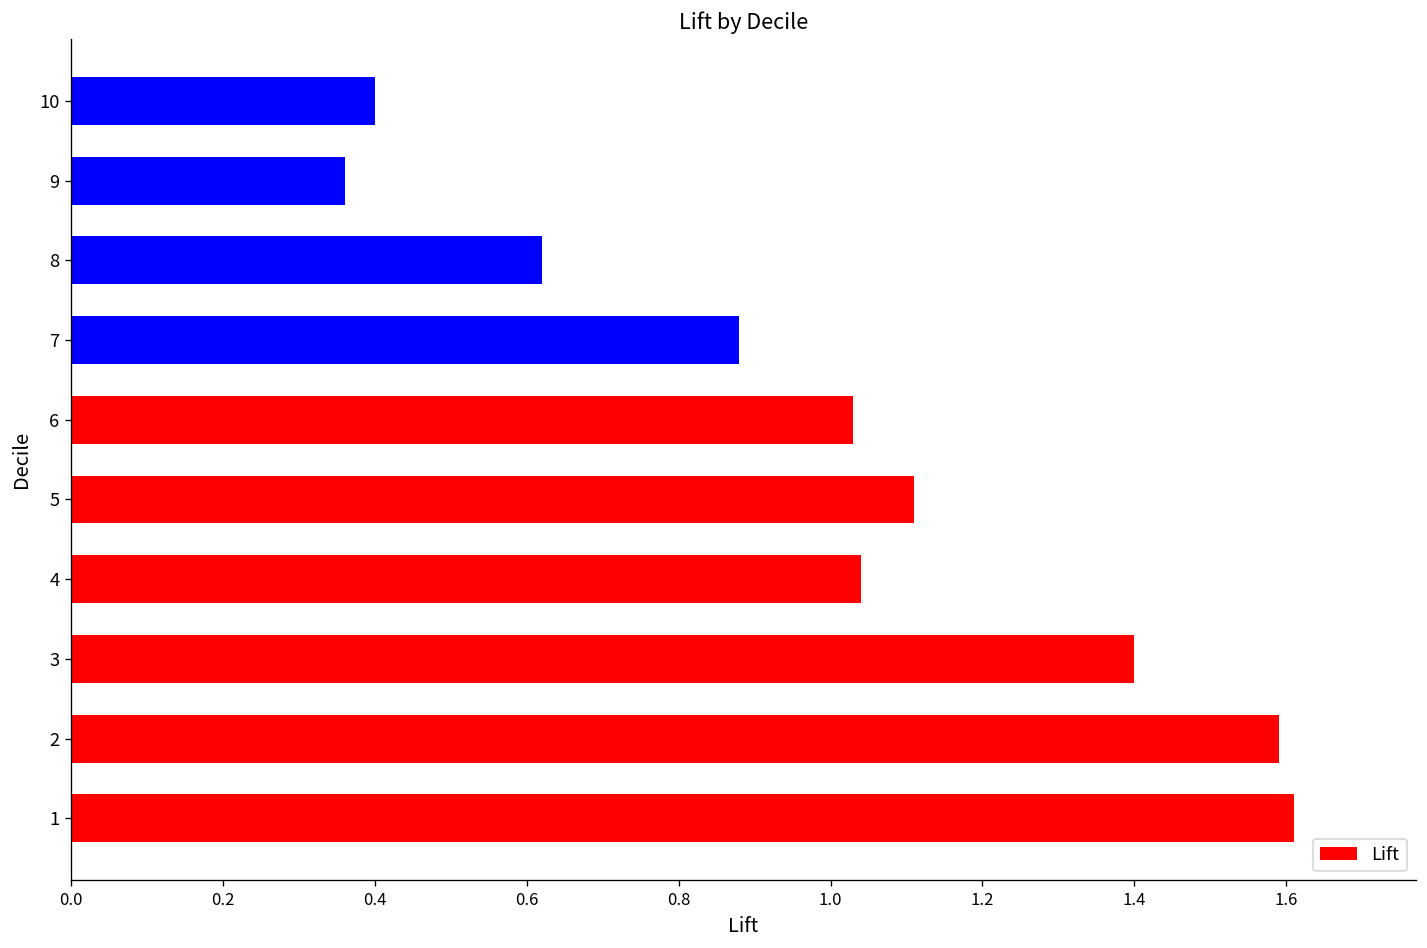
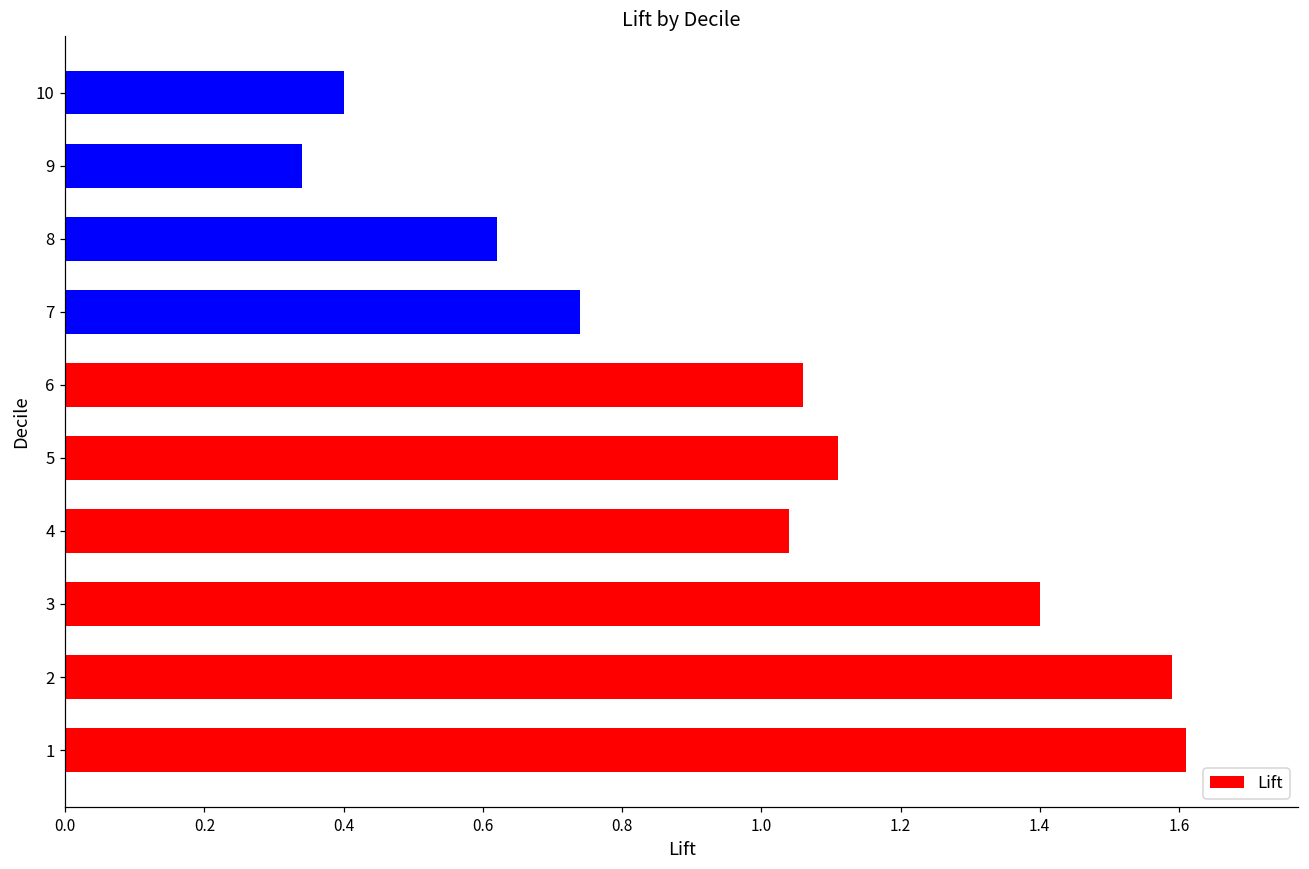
  {
    "10": 0.40,
-   "9": 0.36,
+   "9": 0.34,
    "8": 0.62,
-   "7": 0.88,
-   "6": 1.03,
+   "7": 0.74,
+   "6": 1.06,
    "5": 1.11,
    "4": 1.04,
    "3": 1.40,
    "2": 1.59,
    "1": 1.61
  }
